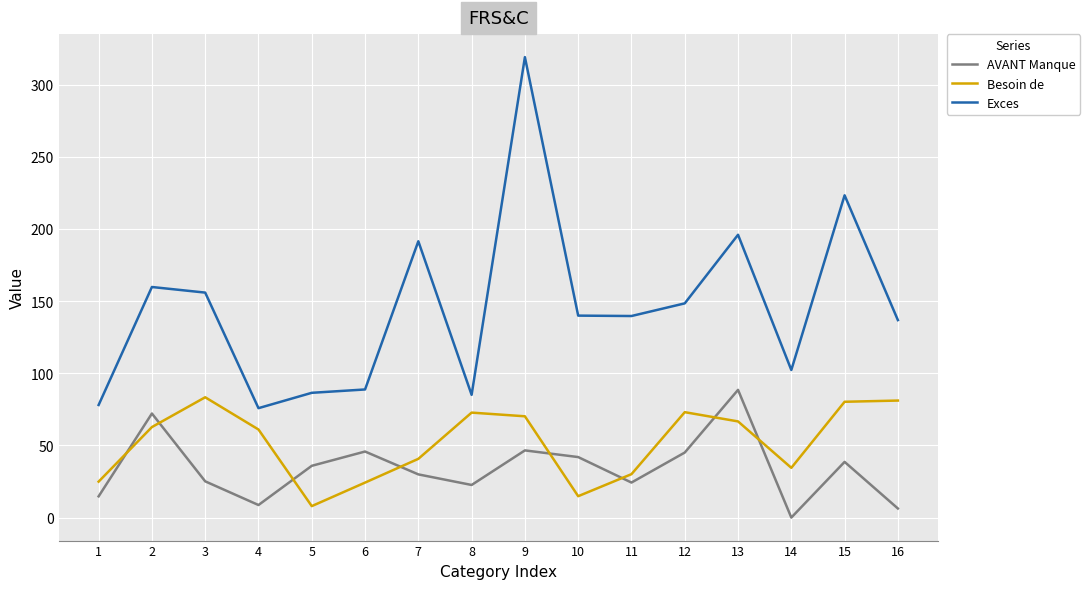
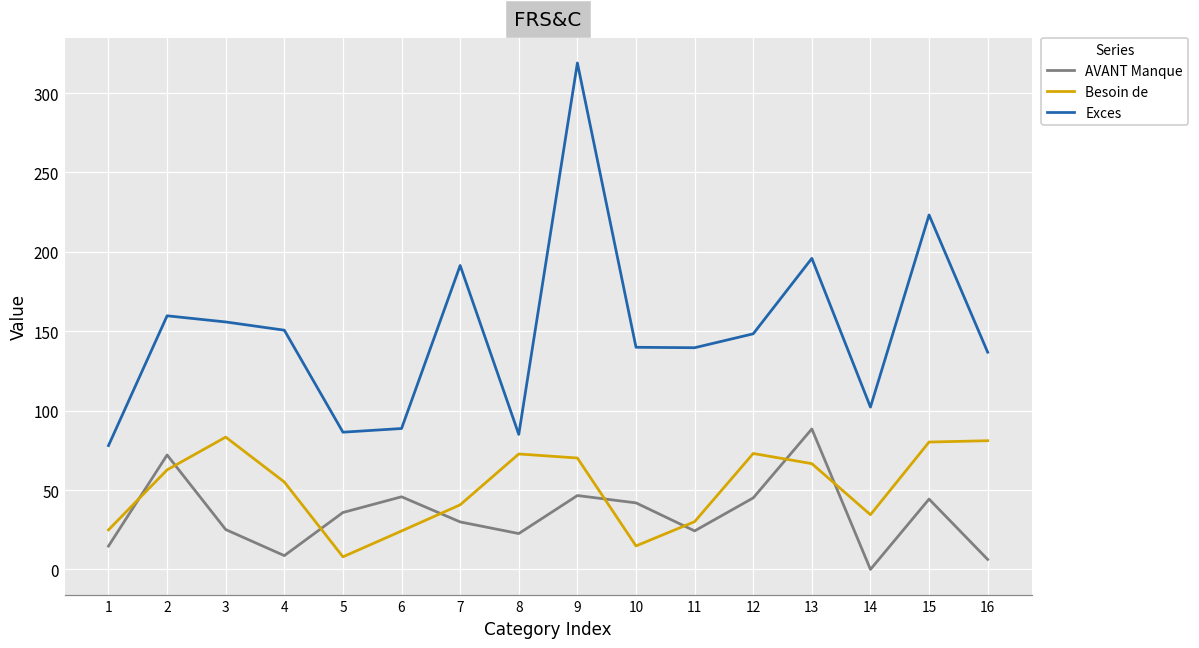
  {
    "AVANT Manque": {
      "1": 15,
      "2": 72,
      "3": 25,
      "4": 9,
      "5": 36,
      "6": 46,
      "7": 30,
      "8": 23,
      "9": 47,
      "10": 42,
      "11": 24,
      "12": 45,
      "13": 88,
      "14": 0,
-     "15": 39,
+     "15": 44,
      "16": 6
    },
    "Besoin de": {
      "1": 25,
      "2": 63,
      "3": 83,
-     "4": 61,
+     "4": 55,
      "5": 8,
      "6": 24,
      "7": 41,
      "8": 73,
      "9": 70,
      "10": 15,
      "11": 30,
      "12": 73,
      "13": 67,
      "14": 34,
      "15": 80,
      "16": 81
    },
    "Exces": {
      "1": 78,
      "2": 160,
      "3": 156,
-     "4": 76,
+     "4": 151,
      "5": 86,
      "6": 89,
      "7": 191,
      "8": 85,
      "9": 319,
      "10": 140,
      "11": 140,
      "12": 148,
      "13": 196,
      "14": 102,
      "15": 223,
      "16": 137
    }
  }
